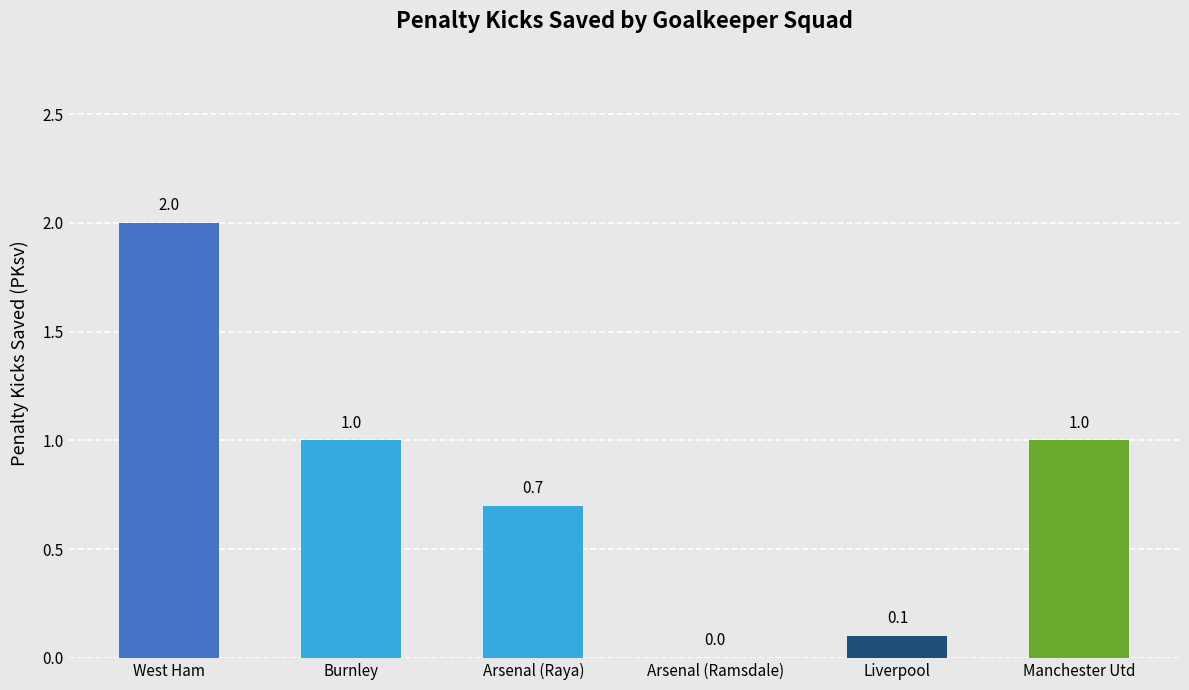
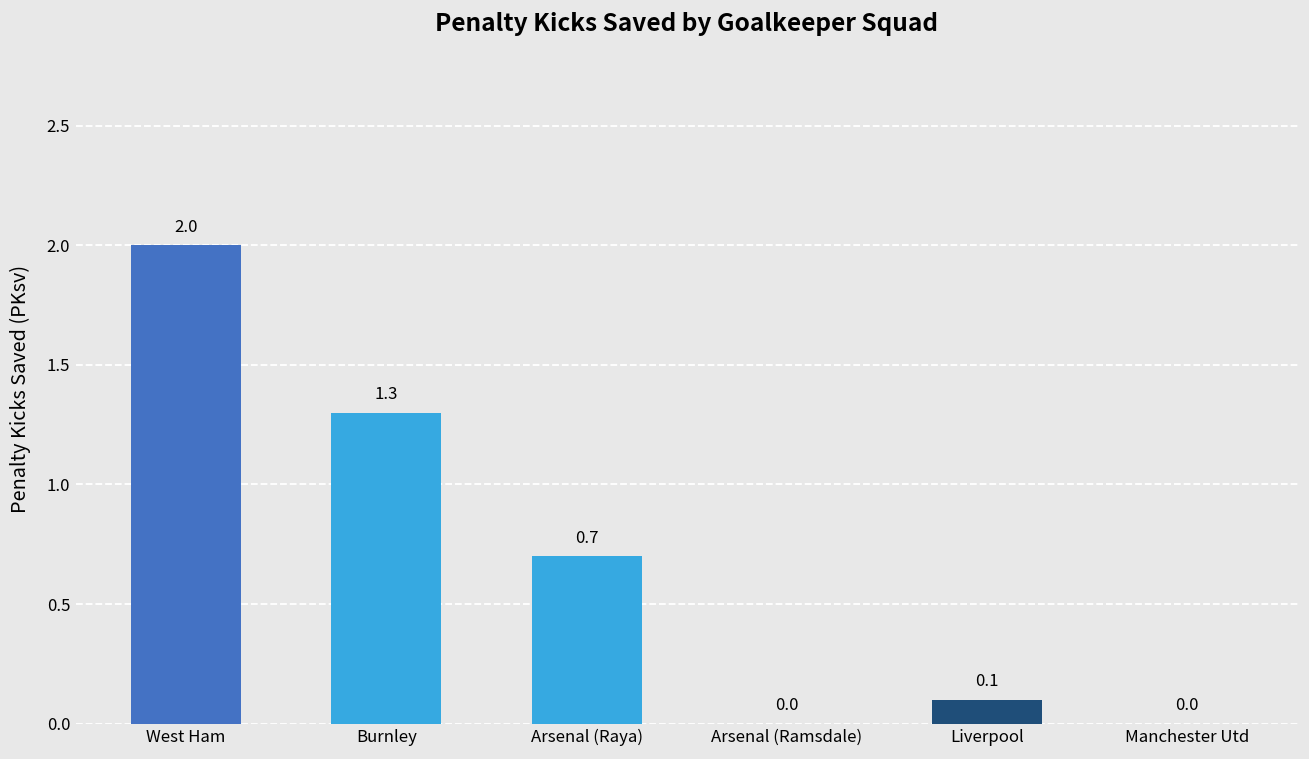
  {
    "West Ham": 2.0,
-   "Burnley": 1.0,
+   "Burnley": 1.3,
    "Arsenal (Raya)": 0.7,
    "Arsenal (Ramsdale)": 0.0,
    "Liverpool": 0.1,
-   "Manchester Utd": 1.0
+   "Manchester Utd": 0.0
  }
